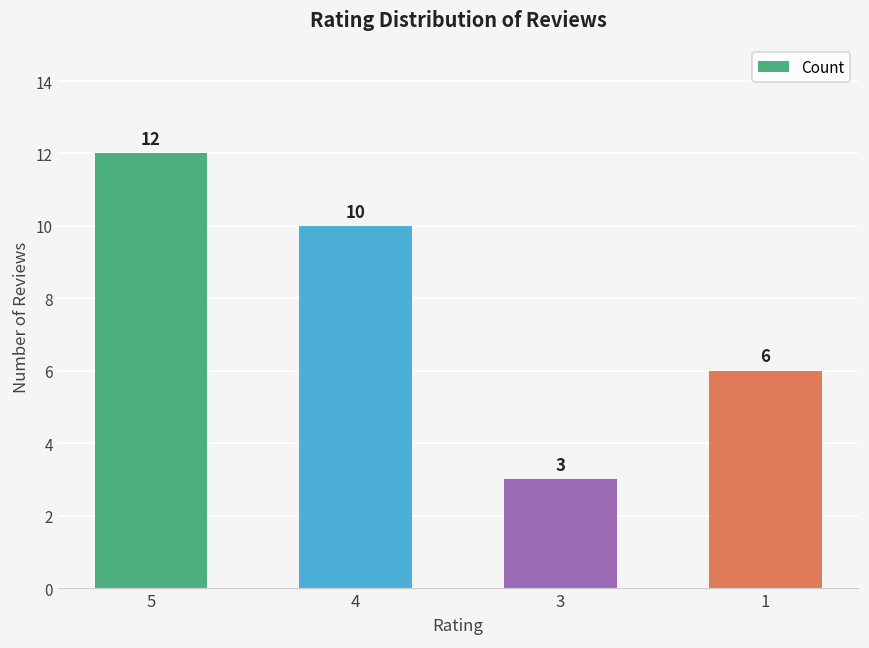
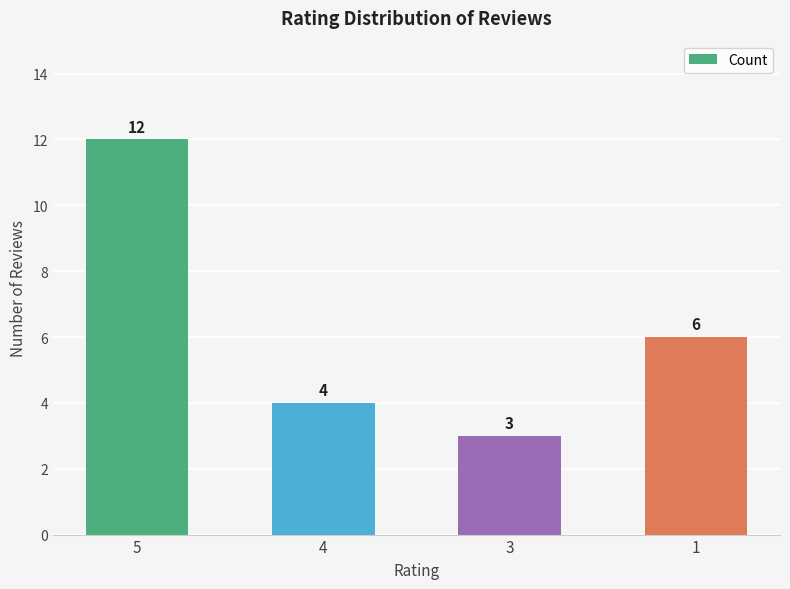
  {
    "5": 12,
-   "4": 10,
+   "4": 4,
    "3": 3,
    "1": 6
  }
